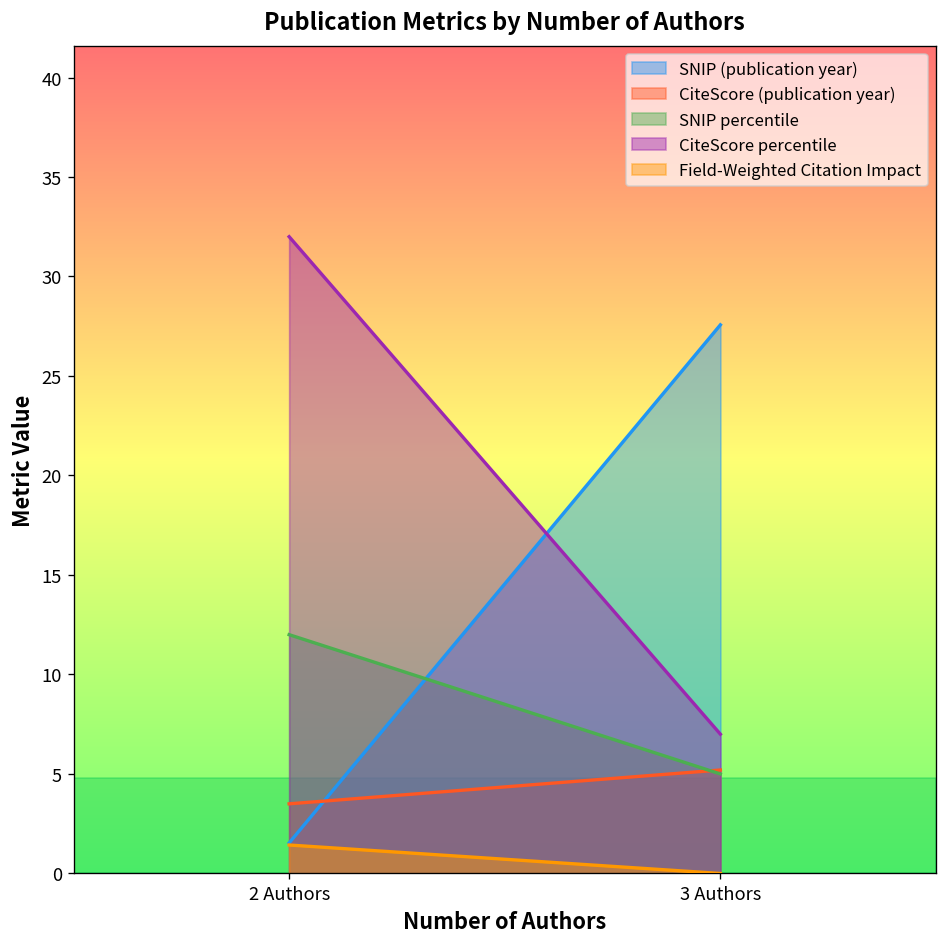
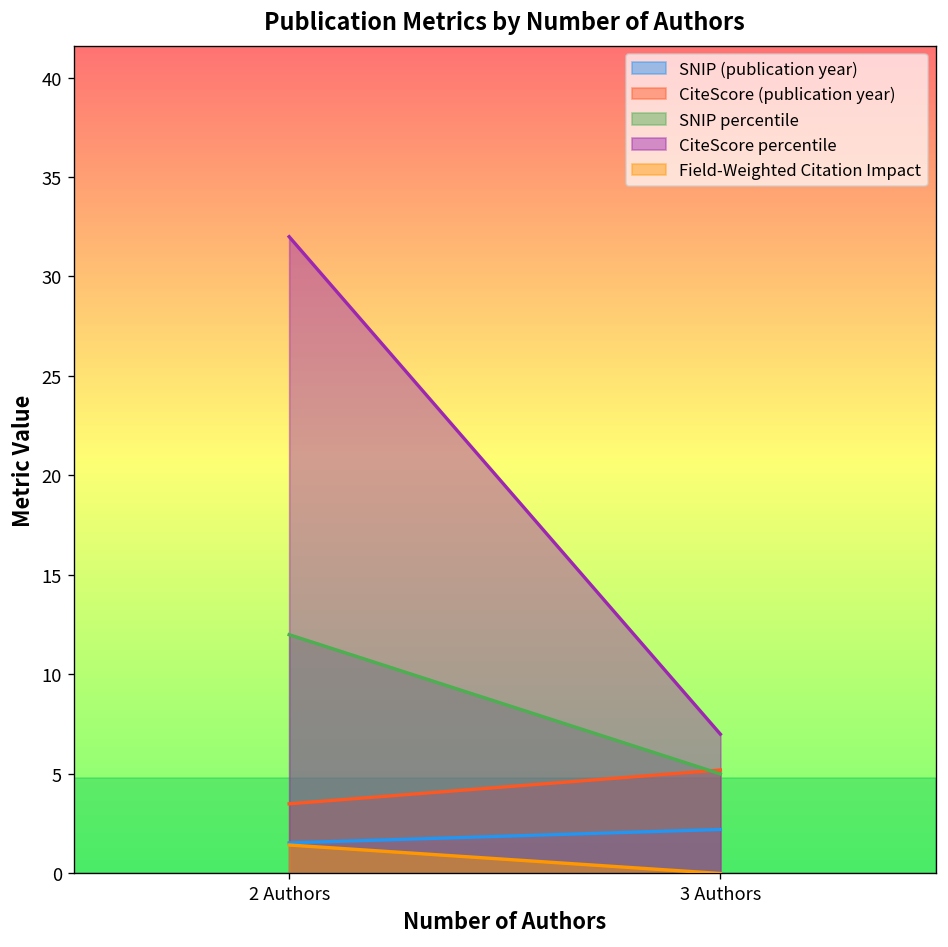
  {
    "SNIP (publication year)": {
-     "3 Authors": 27.6
+     "3 Authors": 2.2
    },
    "SNIP percentile": {
      "2 Authors": 12.0,
      "3 Authors": 5.0
    },
    "CiteScore percentile": {
      "2 Authors": 32.0,
      "3 Authors": 7.0
    }
  }
